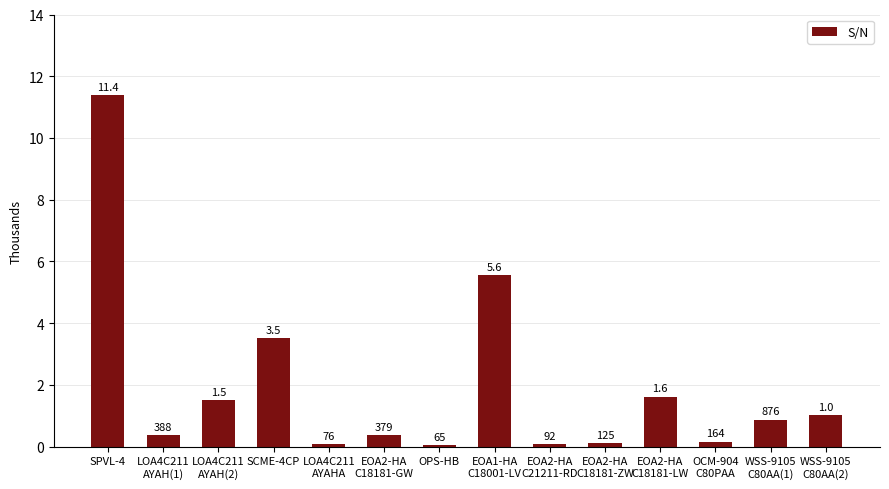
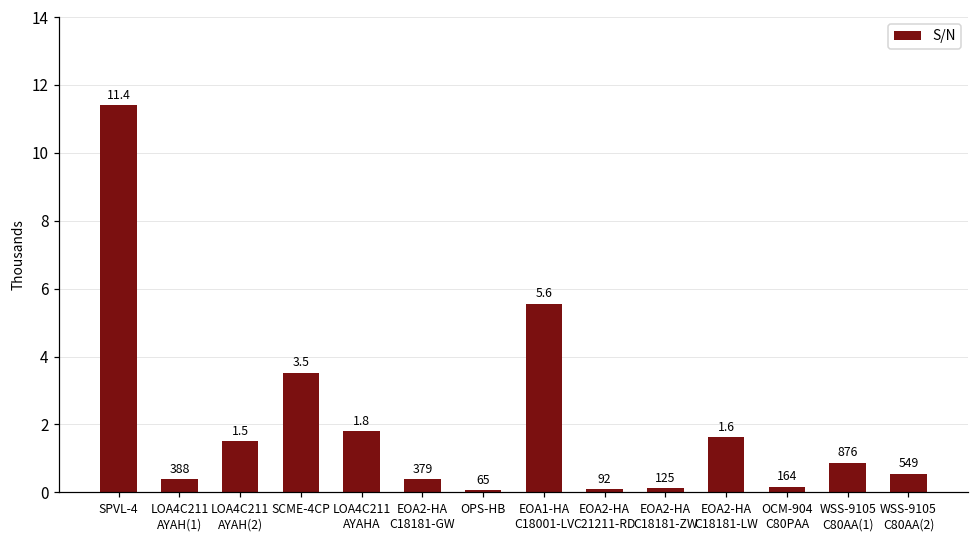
  {
    "LOA4C211 AYAH(1)": 388,
-   "LOA4C211 AYAHA": 76,
+   "LOA4C211 AYAHA": 1.8,
    "EOA2-HA C18181-GW": 379,
    "OPS-HB": 65,
    "EOA2-HA C21211-RD": 92,
    "EOA2-HA C18181-ZW": 125,
    "OCM-904 C80PAA": 164,
    "WSS-9105 C80AA(1)": 876,
-   "WSS-9105 C80AA(2)": 1.0
+   "WSS-9105 C80AA(2)": 549
  }
